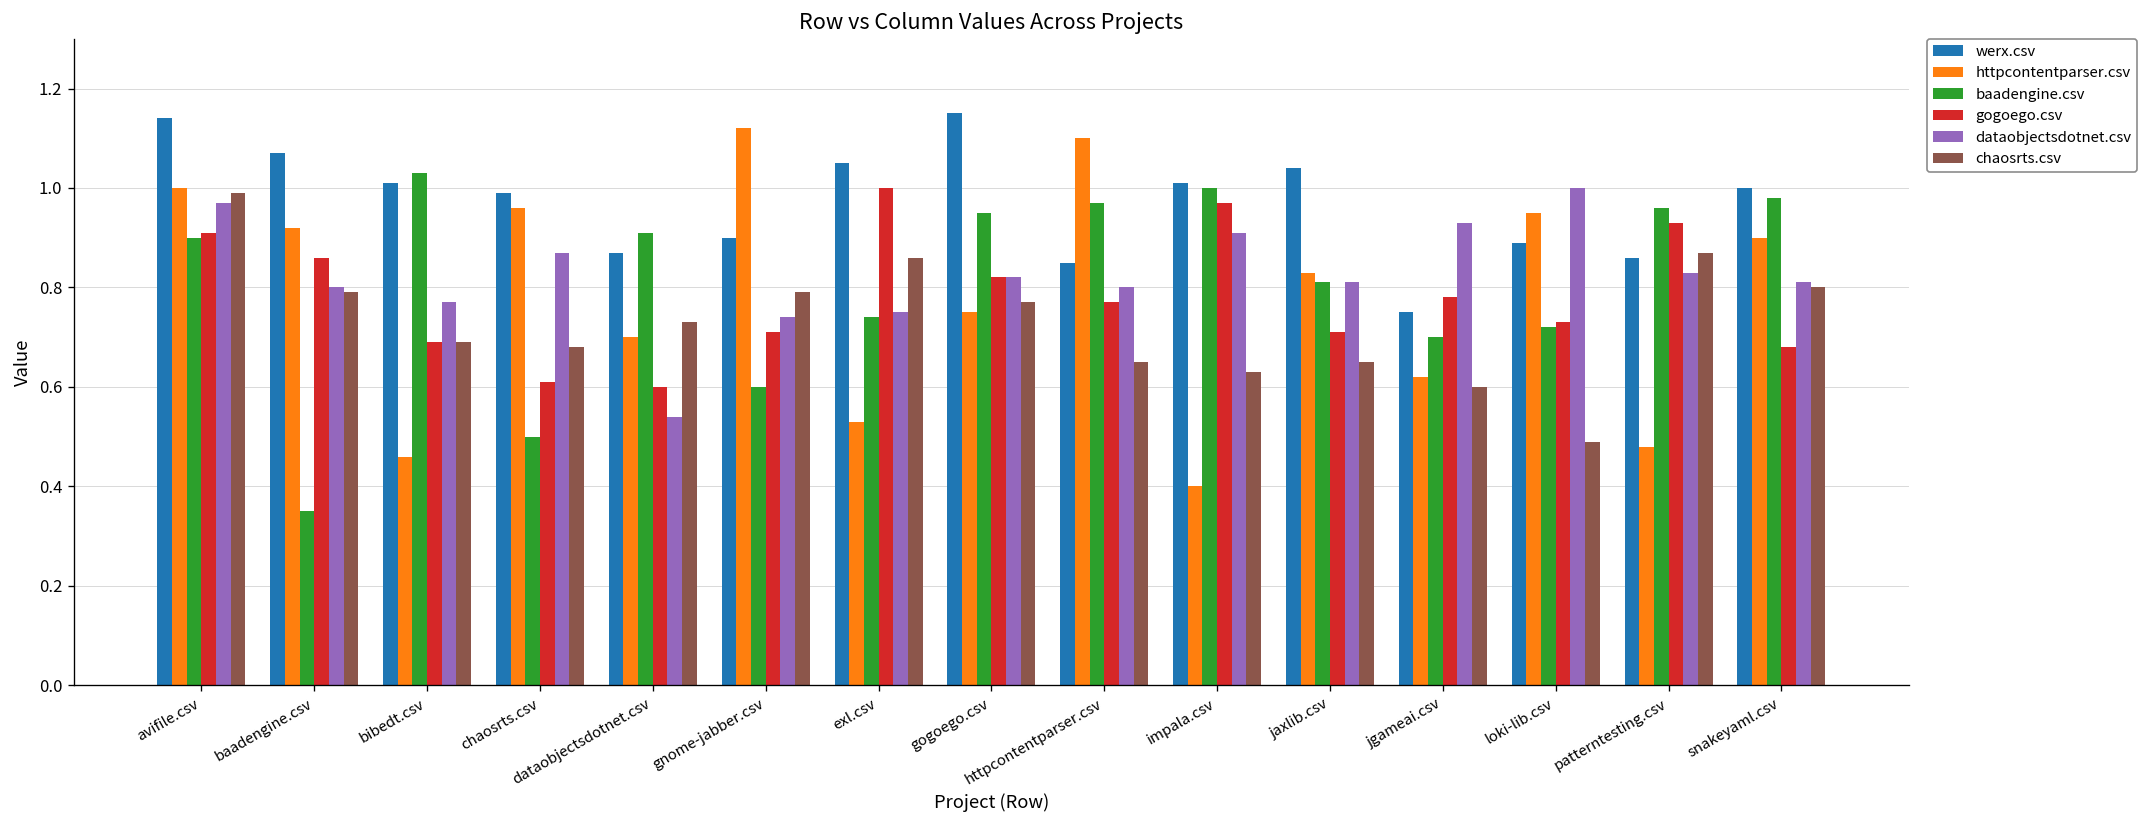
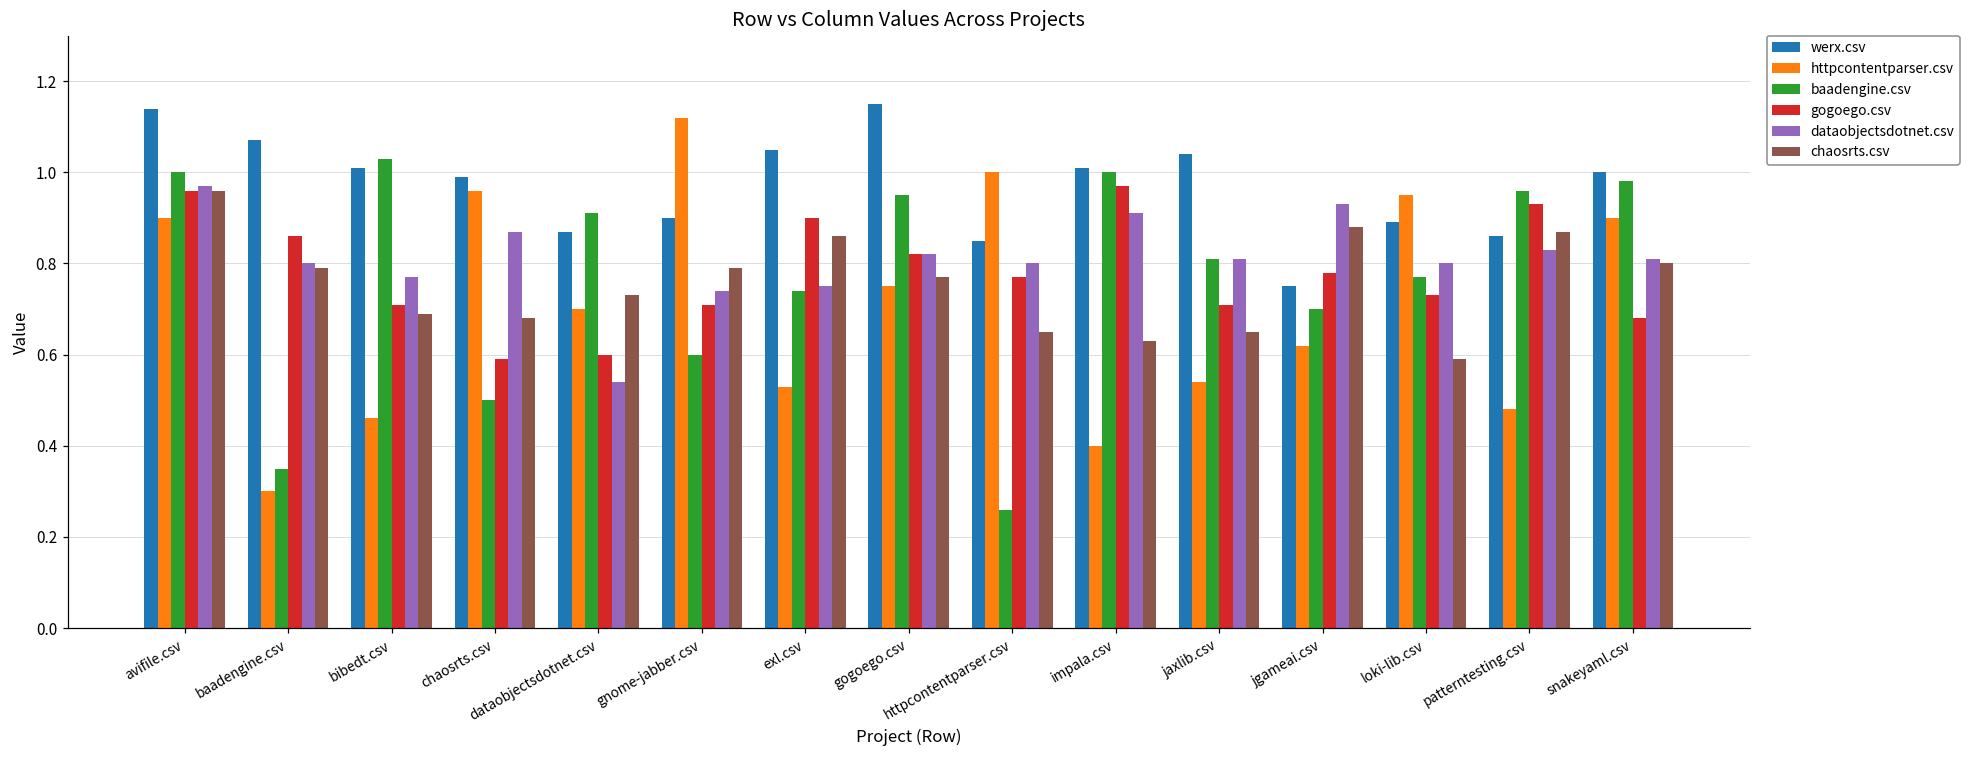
  {
    "werx.csv": {
      "avifile.csv": 1.14,
      "baadengine.csv": 1.07,
      "bibedt.csv": 1.01,
      "chaosrts.csv": 0.99,
      "dataobjectsdotnet.csv": 0.87,
      "gnome-jabber.csv": 0.90,
      "exl.csv": 1.05,
      "gogoego.csv": 1.15,
      "httpcontentparser.csv": 0.85,
      "impala.csv": 1.01,
      "jaxlib.csv": 1.04,
      "jgameai.csv": 0.75,
      "loki-lib.csv": 0.89,
      "patterntesting.csv": 0.86,
      "snakeyaml.csv": 1.00
    },
    "httpcontentparser.csv": {
-     "avifile.csv": 1.0,
-     "baadengine.csv": 0.92,
+     "avifile.csv": 0.9,
+     "baadengine.csv": 0.30,
      "bibedt.csv": 0.46,
      "chaosrts.csv": 0.96,
      "dataobjectsdotnet.csv": 0.70,
      "gnome-jabber.csv": 1.12,
      "exl.csv": 0.53,
      "gogoego.csv": 0.75,
-     "httpcontentparser.csv": 1.1,
+     "httpcontentparser.csv": 1.0,
      "impala.csv": 0.40,
-     "jaxlib.csv": 0.83,
+     "jaxlib.csv": 0.54,
      "jgameai.csv": 0.62,
      "loki-lib.csv": 0.95,
      "patterntesting.csv": 0.48,
      "snakeyaml.csv": 0.90
    },
    "baadengine.csv": {
-     "avifile.csv": 0.9,
+     "avifile.csv": 1.0,
      "baadengine.csv": 0.35,
      "bibedt.csv": 1.03,
      "chaosrts.csv": 0.50,
      "dataobjectsdotnet.csv": 0.91,
      "gnome-jabber.csv": 0.60,
      "exl.csv": 0.74,
      "gogoego.csv": 0.95,
-     "httpcontentparser.csv": 0.97,
+     "httpcontentparser.csv": 0.26,
      "impala.csv": 1.00,
      "jaxlib.csv": 0.81,
      "jgameai.csv": 0.70,
-     "loki-lib.csv": 0.72,
+     "loki-lib.csv": 0.77,
      "patterntesting.csv": 0.96,
      "snakeyaml.csv": 0.98
    },
    "gogoego.csv": {
-     "avifile.csv": 0.91,
+     "avifile.csv": 0.96,
      "baadengine.csv": 0.86,
-     "bibedt.csv": 0.69,
-     "chaosrts.csv": 0.61,
+     "bibedt.csv": 0.71,
+     "chaosrts.csv": 0.59,
      "dataobjectsdotnet.csv": 0.60,
      "gnome-jabber.csv": 0.71,
-     "exl.csv": 1.0,
+     "exl.csv": 0.9,
      "gogoego.csv": 0.82,
      "httpcontentparser.csv": 0.77,
      "impala.csv": 0.97,
      "jaxlib.csv": 0.71,
      "jgameai.csv": 0.78,
      "loki-lib.csv": 0.73,
      "patterntesting.csv": 0.93,
      "snakeyaml.csv": 0.68
    },
    "dataobjectsdotnet.csv": {
      "avifile.csv": 0.97,
      "baadengine.csv": 0.8,
      "bibedt.csv": 0.77,
      "chaosrts.csv": 0.87,
      "dataobjectsdotnet.csv": 0.54,
      "gnome-jabber.csv": 0.74,
      "exl.csv": 0.75,
      "gogoego.csv": 0.82,
      "httpcontentparser.csv": 0.8,
      "impala.csv": 0.91,
      "jaxlib.csv": 0.81,
      "jgameai.csv": 0.93,
-     "loki-lib.csv": 1.0,
+     "loki-lib.csv": 0.8,
      "patterntesting.csv": 0.83,
      "snakeyaml.csv": 0.81
    },
    "chaosrts.csv": {
-     "avifile.csv": 0.99,
+     "avifile.csv": 0.96,
      "baadengine.csv": 0.79,
      "bibedt.csv": 0.69,
      "chaosrts.csv": 0.68,
      "dataobjectsdotnet.csv": 0.73,
      "gnome-jabber.csv": 0.79,
      "exl.csv": 0.86,
      "gogoego.csv": 0.77,
      "httpcontentparser.csv": 0.65,
      "impala.csv": 0.63,
      "jaxlib.csv": 0.65,
-     "jgameai.csv": 0.60,
-     "loki-lib.csv": 0.49,
+     "jgameai.csv": 0.88,
+     "loki-lib.csv": 0.59,
      "patterntesting.csv": 0.87,
      "snakeyaml.csv": 0.80
    }
  }
